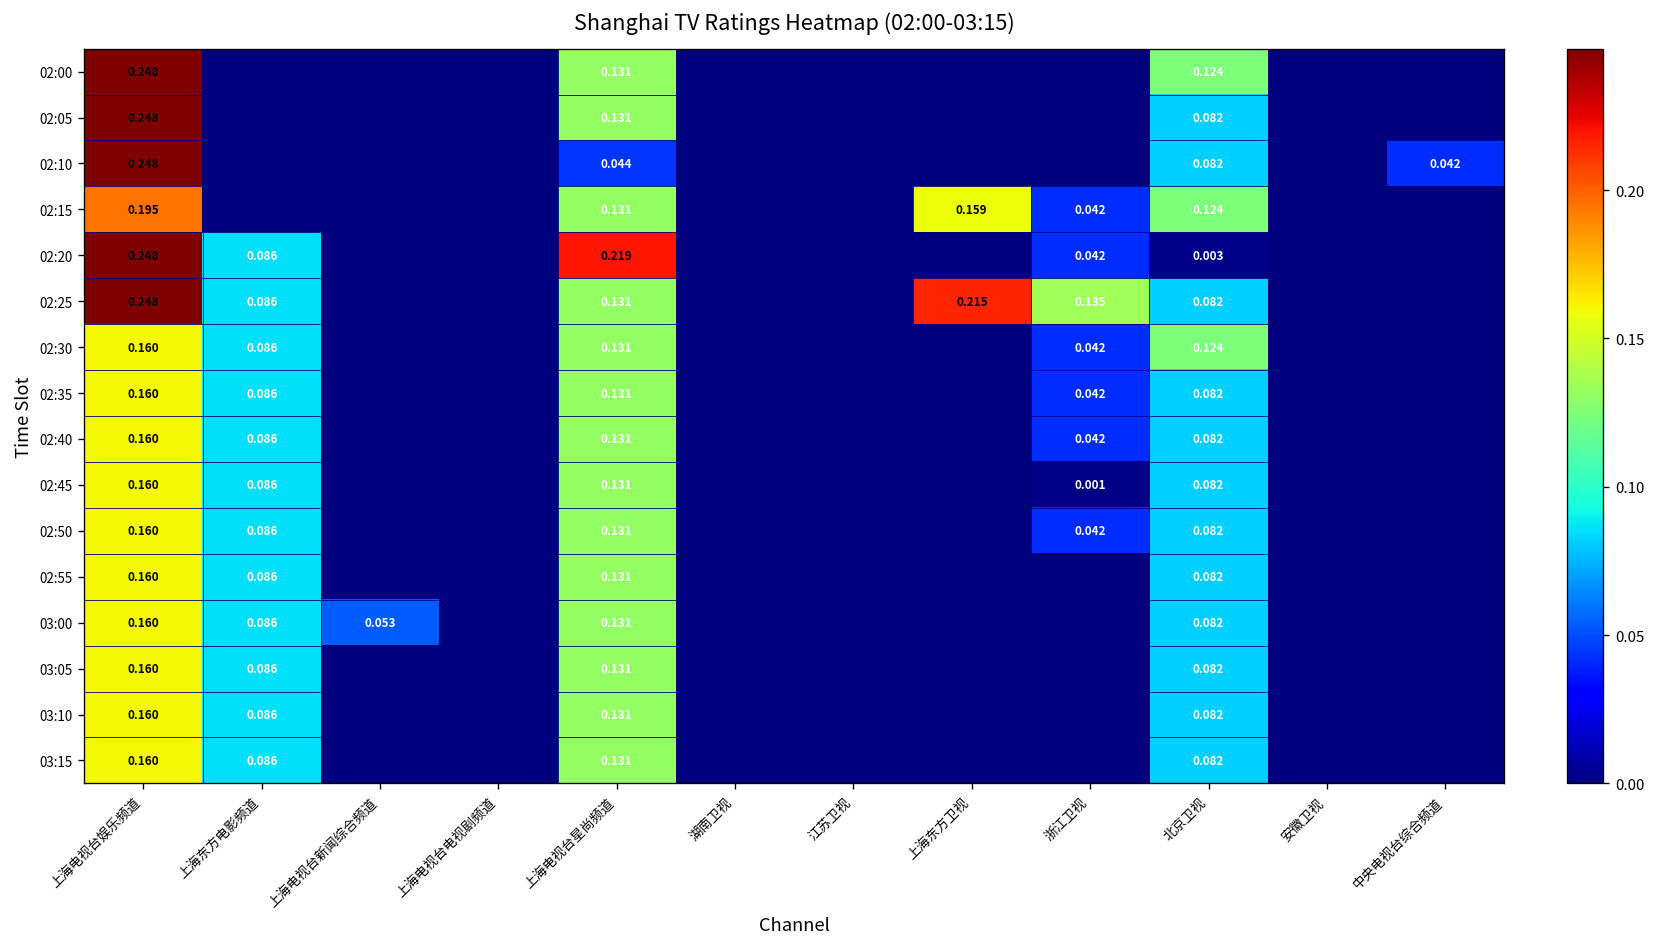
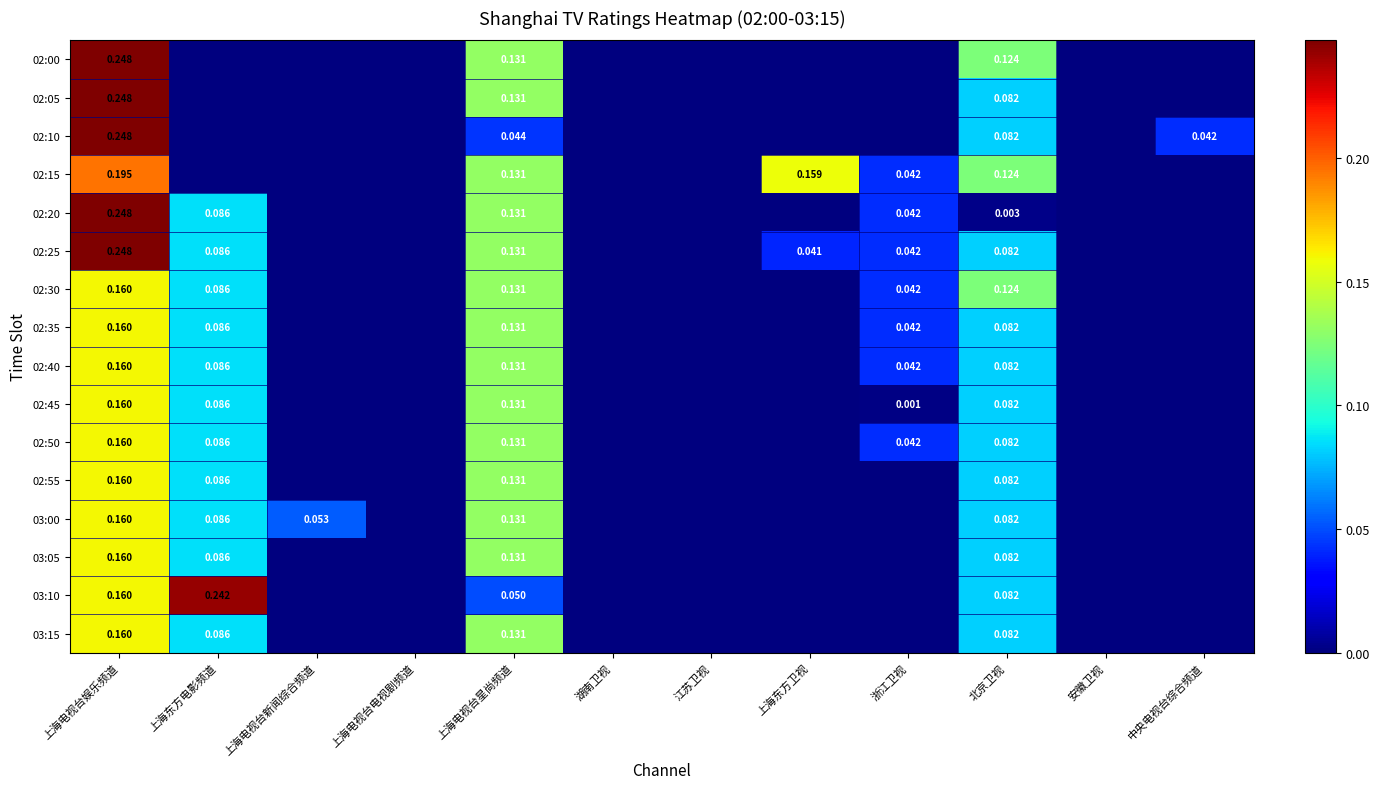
  {
    "02:00": {
      "上海电视台娱乐频道": 0.248,
      "上海电视台星尚频道": 0.131,
      "北京卫视": 0.124
    },
    "02:05": {
      "上海电视台娱乐频道": 0.248,
      "上海电视台星尚频道": 0.131,
      "北京卫视": 0.082
    },
    "02:10": {
      "上海电视台娱乐频道": 0.248,
      "上海电视台星尚频道": 0.044,
      "北京卫视": 0.082,
      "中央电视台综合频道": 0.042
    },
    "02:15": {
      "上海电视台娱乐频道": 0.195,
      "上海电视台星尚频道": 0.131,
      "上海东方卫视": 0.159,
      "浙江卫视": 0.042,
      "北京卫视": 0.124
    },
    "02:20": {
      "上海电视台娱乐频道": 0.248,
      "上海东方电影频道": 0.086,
-     "上海电视台星尚频道": 0.219,
+     "上海电视台星尚频道": 0.131,
      "浙江卫视": 0.042,
      "北京卫视": 0.003
    },
    "02:25": {
      "上海电视台娱乐频道": 0.248,
      "上海东方电影频道": 0.086,
      "上海电视台星尚频道": 0.131,
-     "上海东方卫视": 0.215,
-     "浙江卫视": 0.135,
+     "上海东方卫视": 0.041,
+     "浙江卫视": 0.042,
      "北京卫视": 0.082
    },
    "02:30": {
      "上海电视台娱乐频道": 0.160,
      "上海东方电影频道": 0.086,
      "上海电视台星尚频道": 0.131,
      "浙江卫视": 0.042,
      "北京卫视": 0.124
    },
    "02:35": {
      "上海电视台娱乐频道": 0.160,
      "上海东方电影频道": 0.086,
      "上海电视台星尚频道": 0.131,
      "浙江卫视": 0.042,
      "北京卫视": 0.082
    },
    "02:40": {
      "上海电视台娱乐频道": 0.160,
      "上海东方电影频道": 0.086,
      "上海电视台星尚频道": 0.131,
      "浙江卫视": 0.042,
      "北京卫视": 0.082
    },
    "02:45": {
      "上海电视台娱乐频道": 0.160,
      "上海东方电影频道": 0.086,
      "上海电视台星尚频道": 0.131,
      "浙江卫视": 0.001,
      "北京卫视": 0.082
    },
    "02:50": {
      "上海电视台娱乐频道": 0.160,
      "上海东方电影频道": 0.086,
      "上海电视台星尚频道": 0.131,
      "浙江卫视": 0.042,
      "北京卫视": 0.082
    },
    "02:55": {
      "上海电视台娱乐频道": 0.160,
      "上海东方电影频道": 0.086,
      "上海电视台星尚频道": 0.131,
      "北京卫视": 0.082
    },
    "03:00": {
      "上海电视台娱乐频道": 0.160,
      "上海东方电影频道": 0.086,
      "上海电视台新闻综合频道": 0.053,
      "上海电视台星尚频道": 0.131,
      "北京卫视": 0.082
    },
    "03:05": {
      "上海电视台娱乐频道": 0.160,
      "上海东方电影频道": 0.086,
      "上海电视台星尚频道": 0.131,
      "北京卫视": 0.082
    },
    "03:10": {
      "上海电视台娱乐频道": 0.160,
-     "上海东方电影频道": 0.086,
-     "上海电视台星尚频道": 0.131,
+     "上海东方电影频道": 0.242,
+     "上海电视台星尚频道": 0.050,
      "北京卫视": 0.082
    },
    "03:15": {
      "上海电视台娱乐频道": 0.160,
      "上海东方电影频道": 0.086,
      "上海电视台星尚频道": 0.131,
      "北京卫视": 0.082
    }
  }
